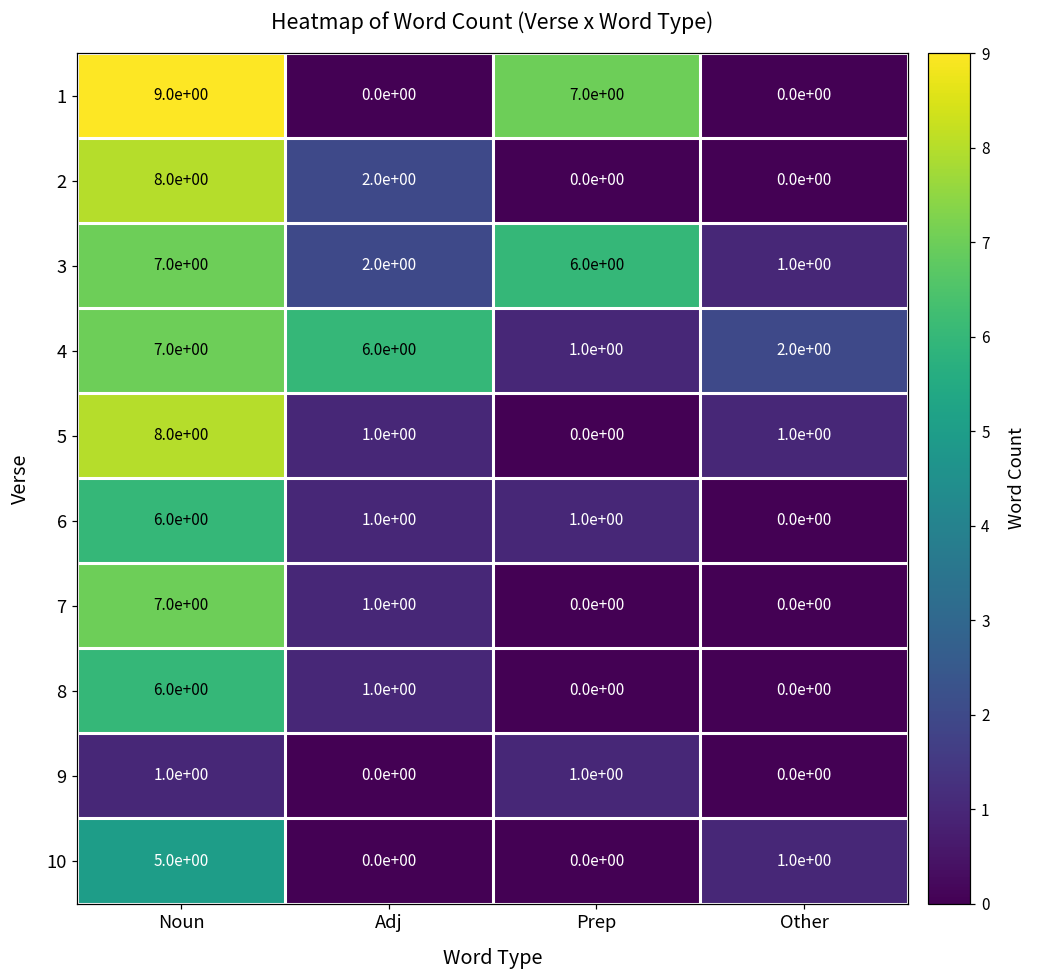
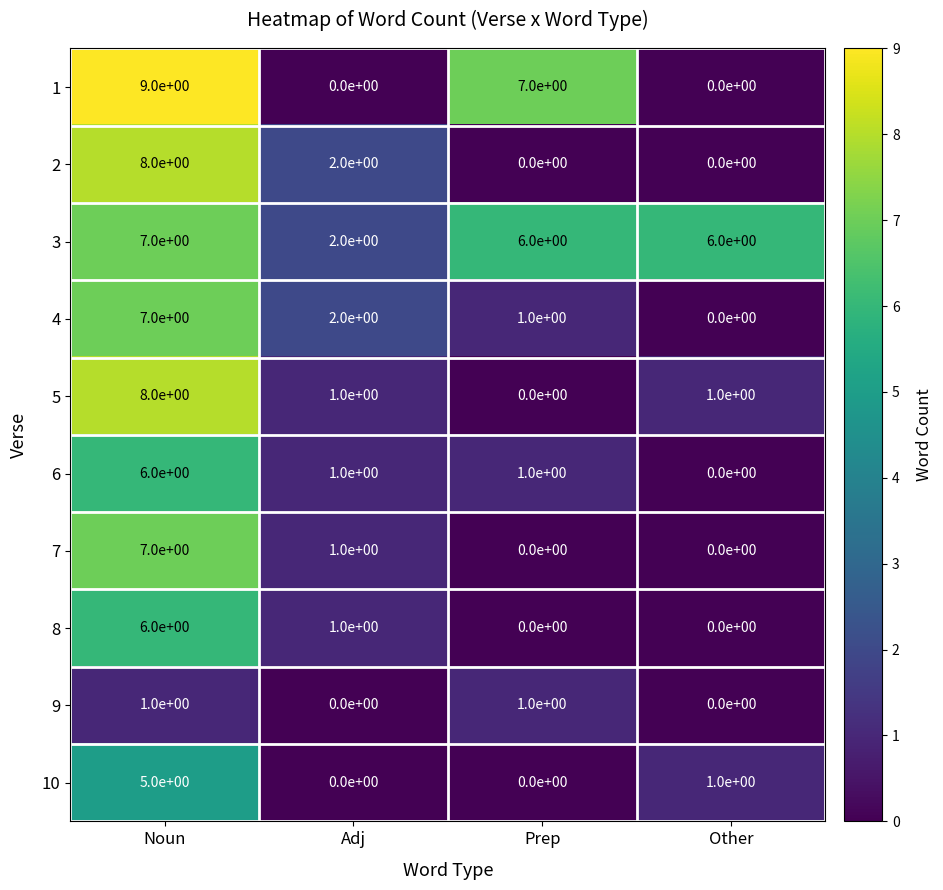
  {
    "1": {
      "Noun": "9.0e+00",
      "Adj": "0.0e+00",
      "Prep": "7.0e+00",
      "Other": "0.0e+00"
    },
    "2": {
      "Noun": "8.0e+00",
      "Adj": "2.0e+00",
      "Prep": "0.0e+00",
      "Other": "0.0e+00"
    },
    "3": {
      "Noun": "7.0e+00",
      "Adj": "2.0e+00",
      "Prep": "6.0e+00",
-     "Other": "1.0e+00"
+     "Other": "6.0e+00"
    },
    "4": {
      "Noun": "7.0e+00",
-     "Adj": "6.0e+00",
+     "Adj": "2.0e+00",
      "Prep": "1.0e+00",
-     "Other": "2.0e+00"
+     "Other": "0.0e+00"
    },
    "5": {
      "Noun": "8.0e+00",
      "Adj": "1.0e+00",
      "Prep": "0.0e+00",
      "Other": "1.0e+00"
    },
    "6": {
      "Noun": "6.0e+00",
      "Adj": "1.0e+00",
      "Prep": "1.0e+00",
      "Other": "0.0e+00"
    },
    "7": {
      "Noun": "7.0e+00",
      "Adj": "1.0e+00",
      "Prep": "0.0e+00",
      "Other": "0.0e+00"
    },
    "8": {
      "Noun": "6.0e+00",
      "Adj": "1.0e+00",
      "Prep": "0.0e+00",
      "Other": "0.0e+00"
    },
    "9": {
      "Noun": "1.0e+00",
      "Adj": "0.0e+00",
      "Prep": "1.0e+00",
      "Other": "0.0e+00"
    },
    "10": {
      "Noun": "5.0e+00",
      "Adj": "0.0e+00",
      "Prep": "0.0e+00",
      "Other": "1.0e+00"
    }
  }
